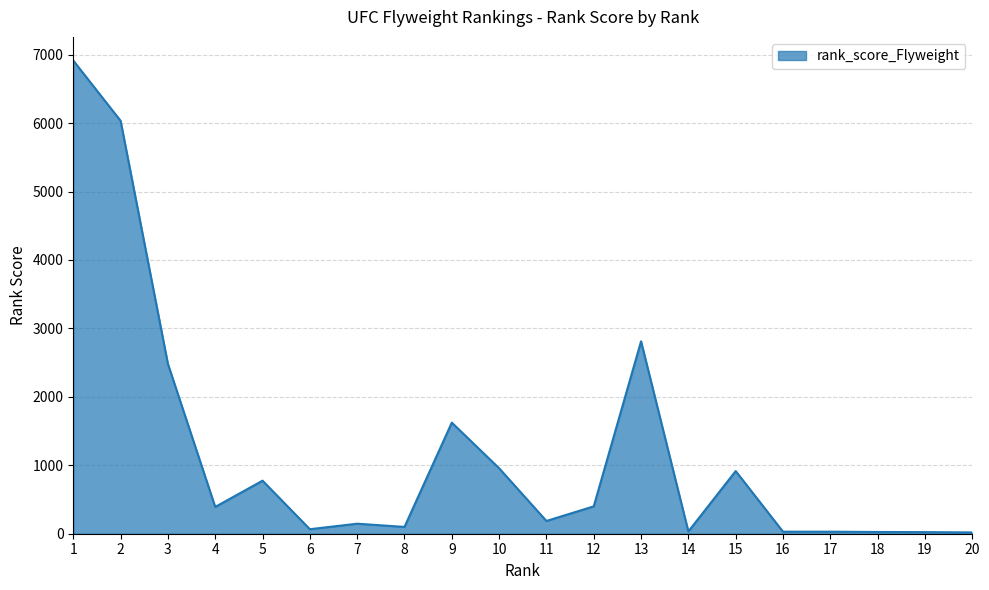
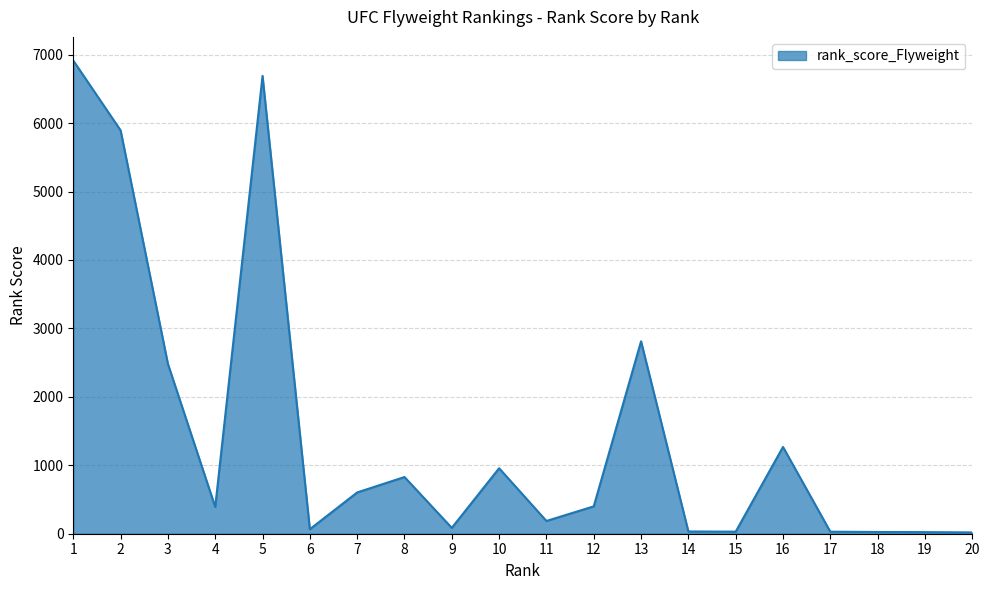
  {
    "1": 6900,
-   "2": 6000,
+   "2": 5900,
    "3": 2500,
    "4": 400,
-   "5": 800,
+   "5": 6700,
    "6": 100,
-   "7": 100,
-   "8": 100,
-   "9": 1600,
+   "7": 600,
+   "8": 800,
+   "9": 100,
    "10": 1000,
    "11": 200,
    "12": 400,
    "13": 2800,
    "14": 0,
-   "15": 900,
-   "16": 0,
+   "15": 0,
+   "16": 1300,
    "17": 0,
    "18": 0,
    "19": 0,
    "20": 0
  }
